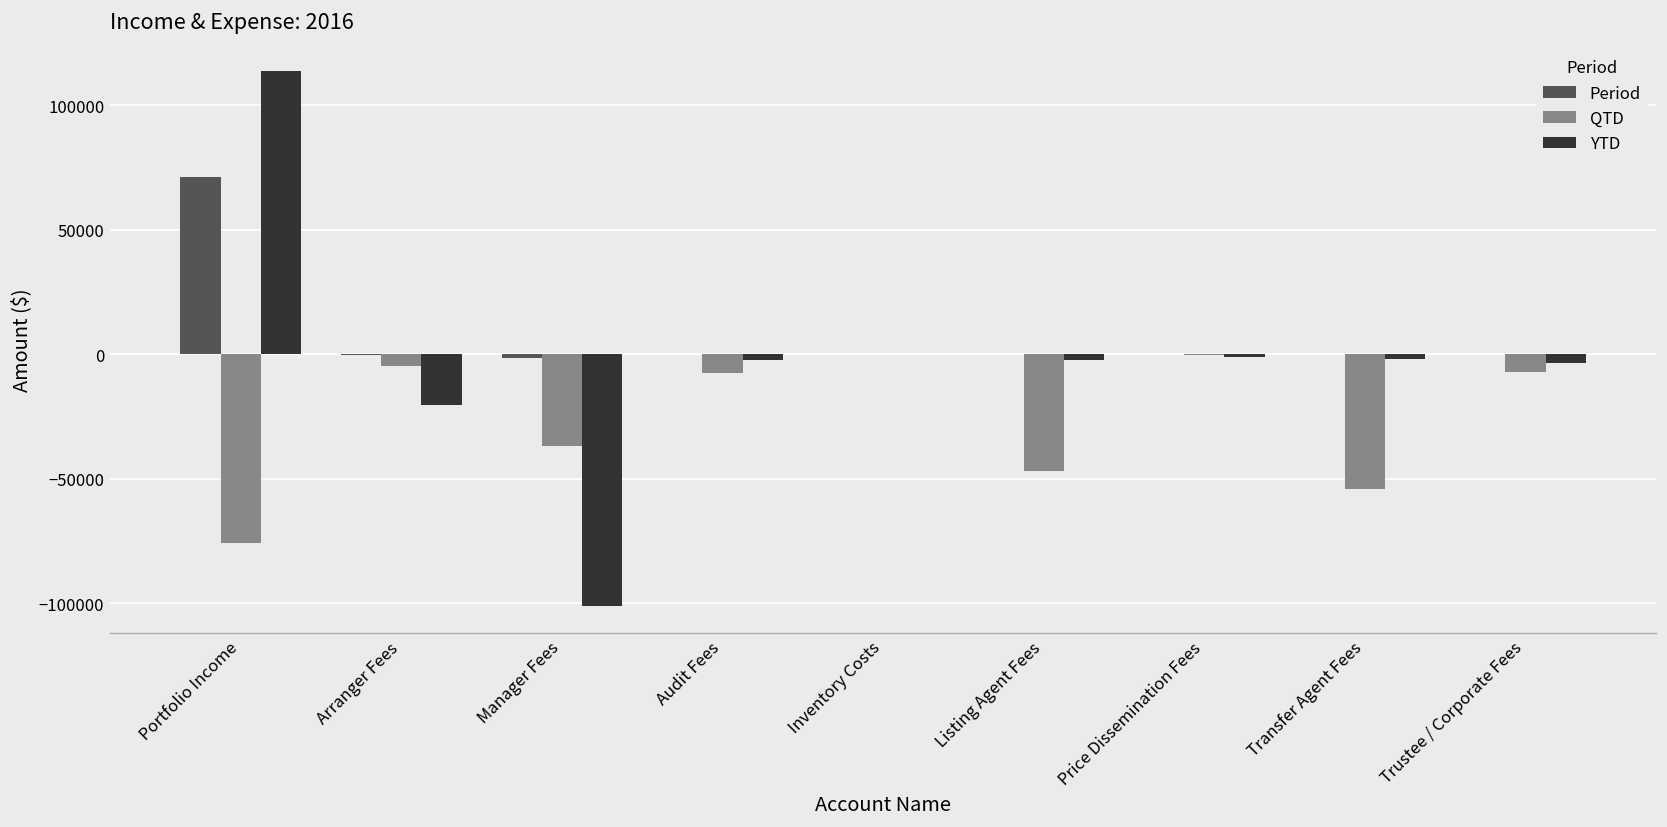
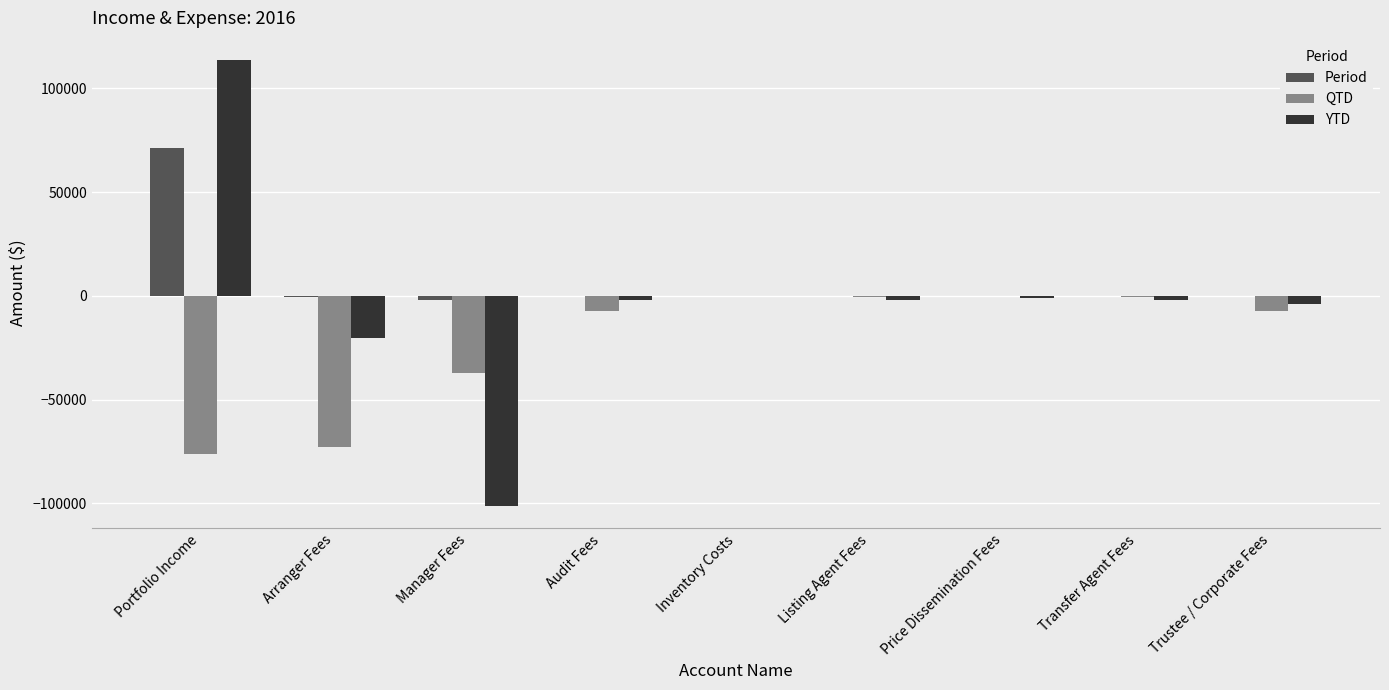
  {
    "QTD": {
      "Portfolio Income": -76000,
-     "Arranger Fees": -5000,
+     "Arranger Fees": -73000,
      "Manager Fees": -37000,
      "Audit Fees": -7000,
      "Inventory Costs": 0,
-     "Listing Agent Fees": -47000,
-     "Transfer Agent Fees": -54000,
+     "Listing Agent Fees": -1000,
+     "Transfer Agent Fees": 0,
      "Trustee / Corporate Fees": -7000
    }
  }
